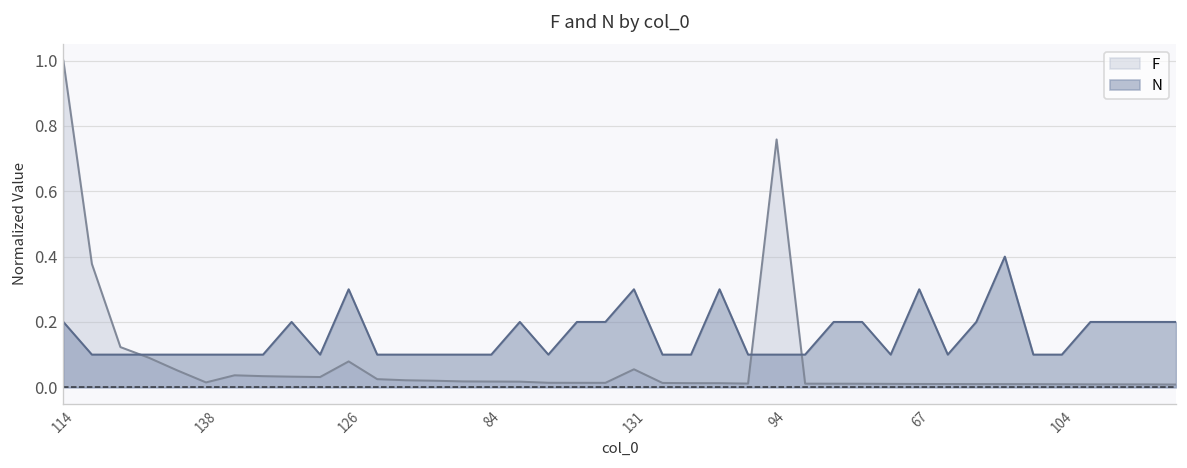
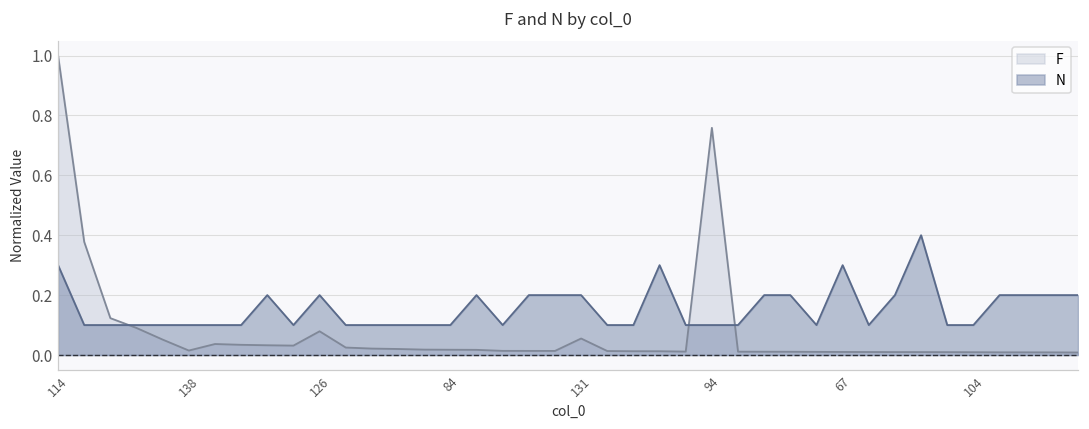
  {
    "F": {
      "114": 1.00,
      "138": 0.01,
      "126": 0.08,
      "84": 0.02,
      "131": 0.06,
      "94": 0.76,
      "67": 0.01,
      "104": 0.01
    },
    "N": {
-     "114": 0.20,
+     "114": 0.30,
      "138": 0.10,
-     "126": 0.30,
+     "126": 0.20,
      "84": 0.10,
-     "131": 0.30,
+     "131": 0.20,
      "94": 0.10,
      "67": 0.30,
      "104": 0.10
    }
  }
